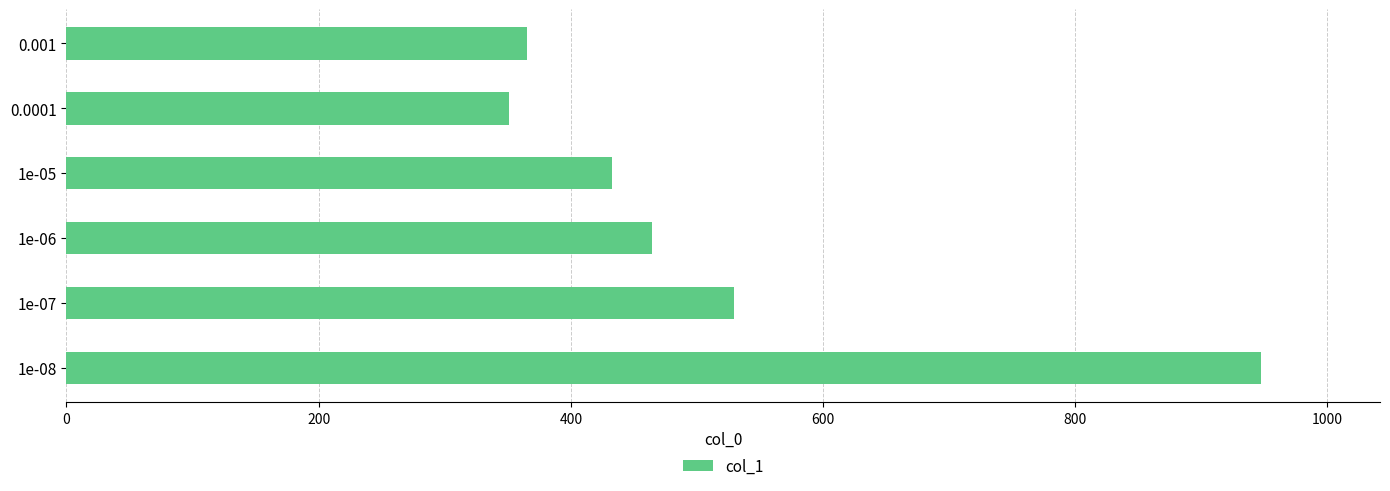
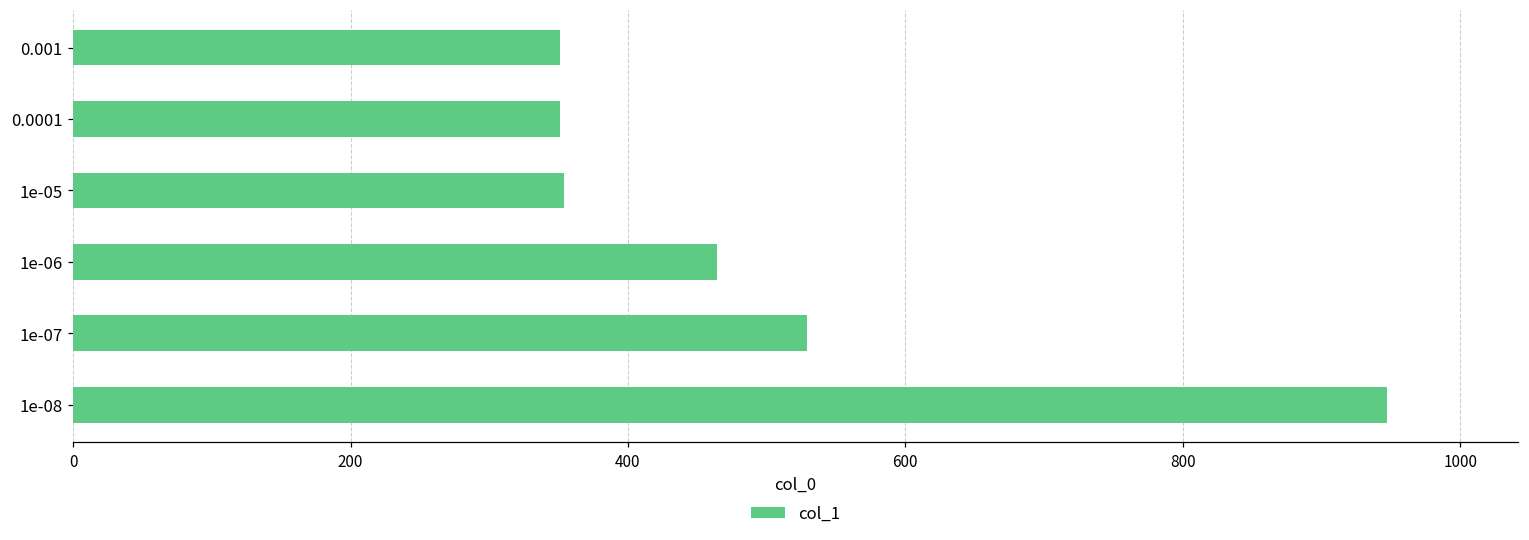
  {
-   "0.001": 365,
+   "0.001": 351,
    "0.0001": 351,
-   "1e-05": 433,
+   "1e-05": 354,
    "1e-06": 464,
    "1e-07": 529,
    "1e-08": 947
  }
